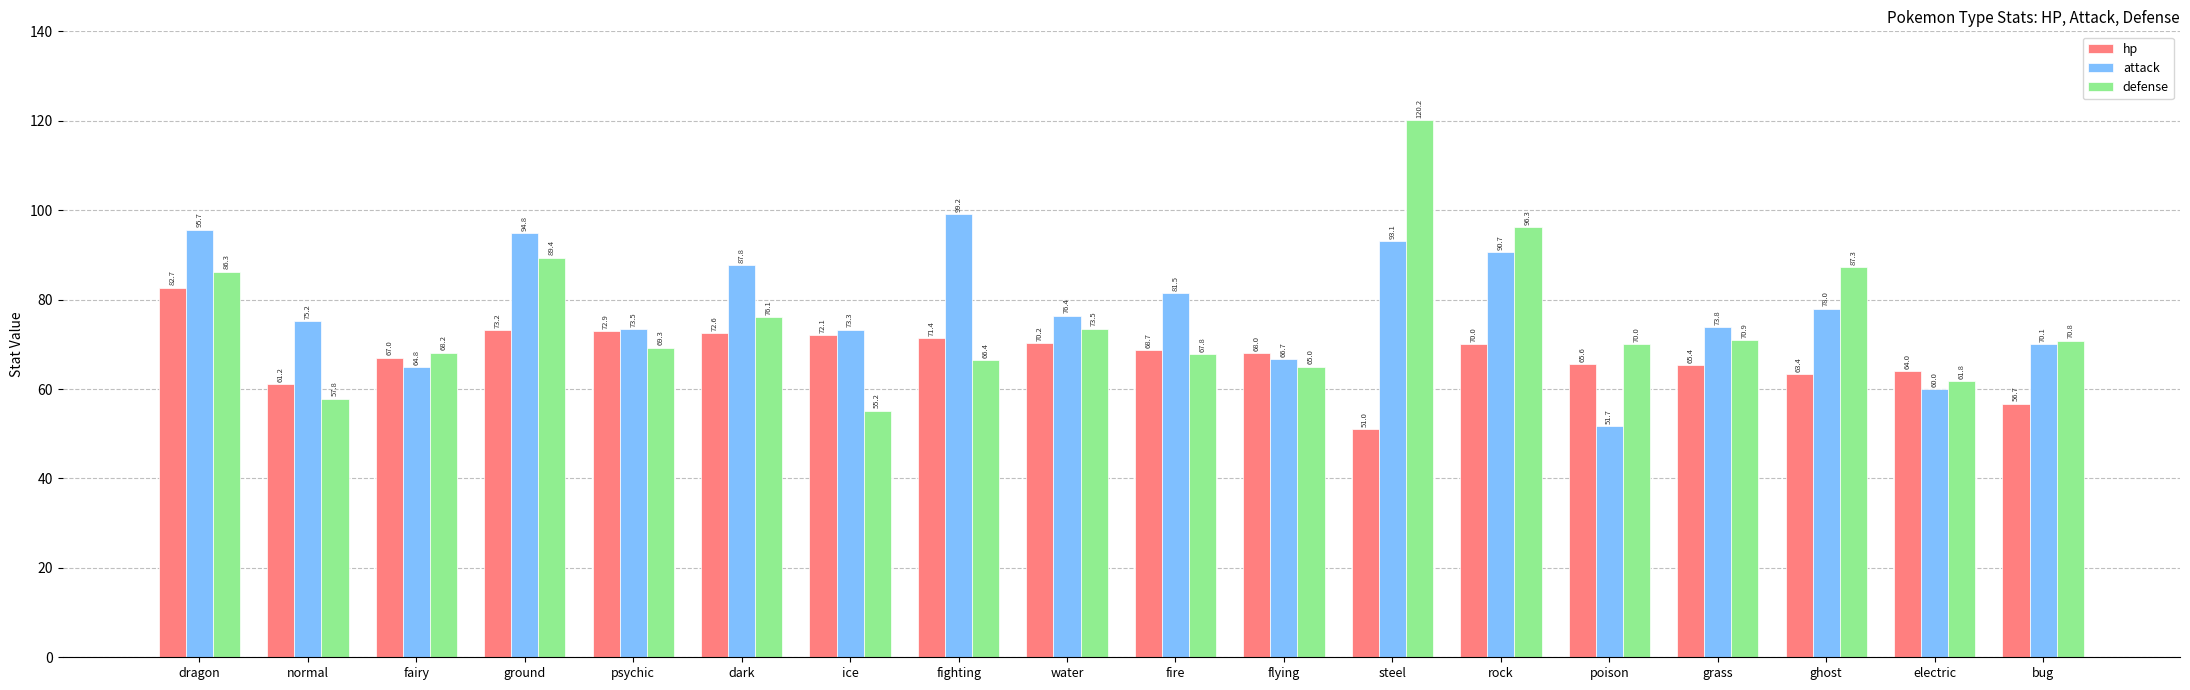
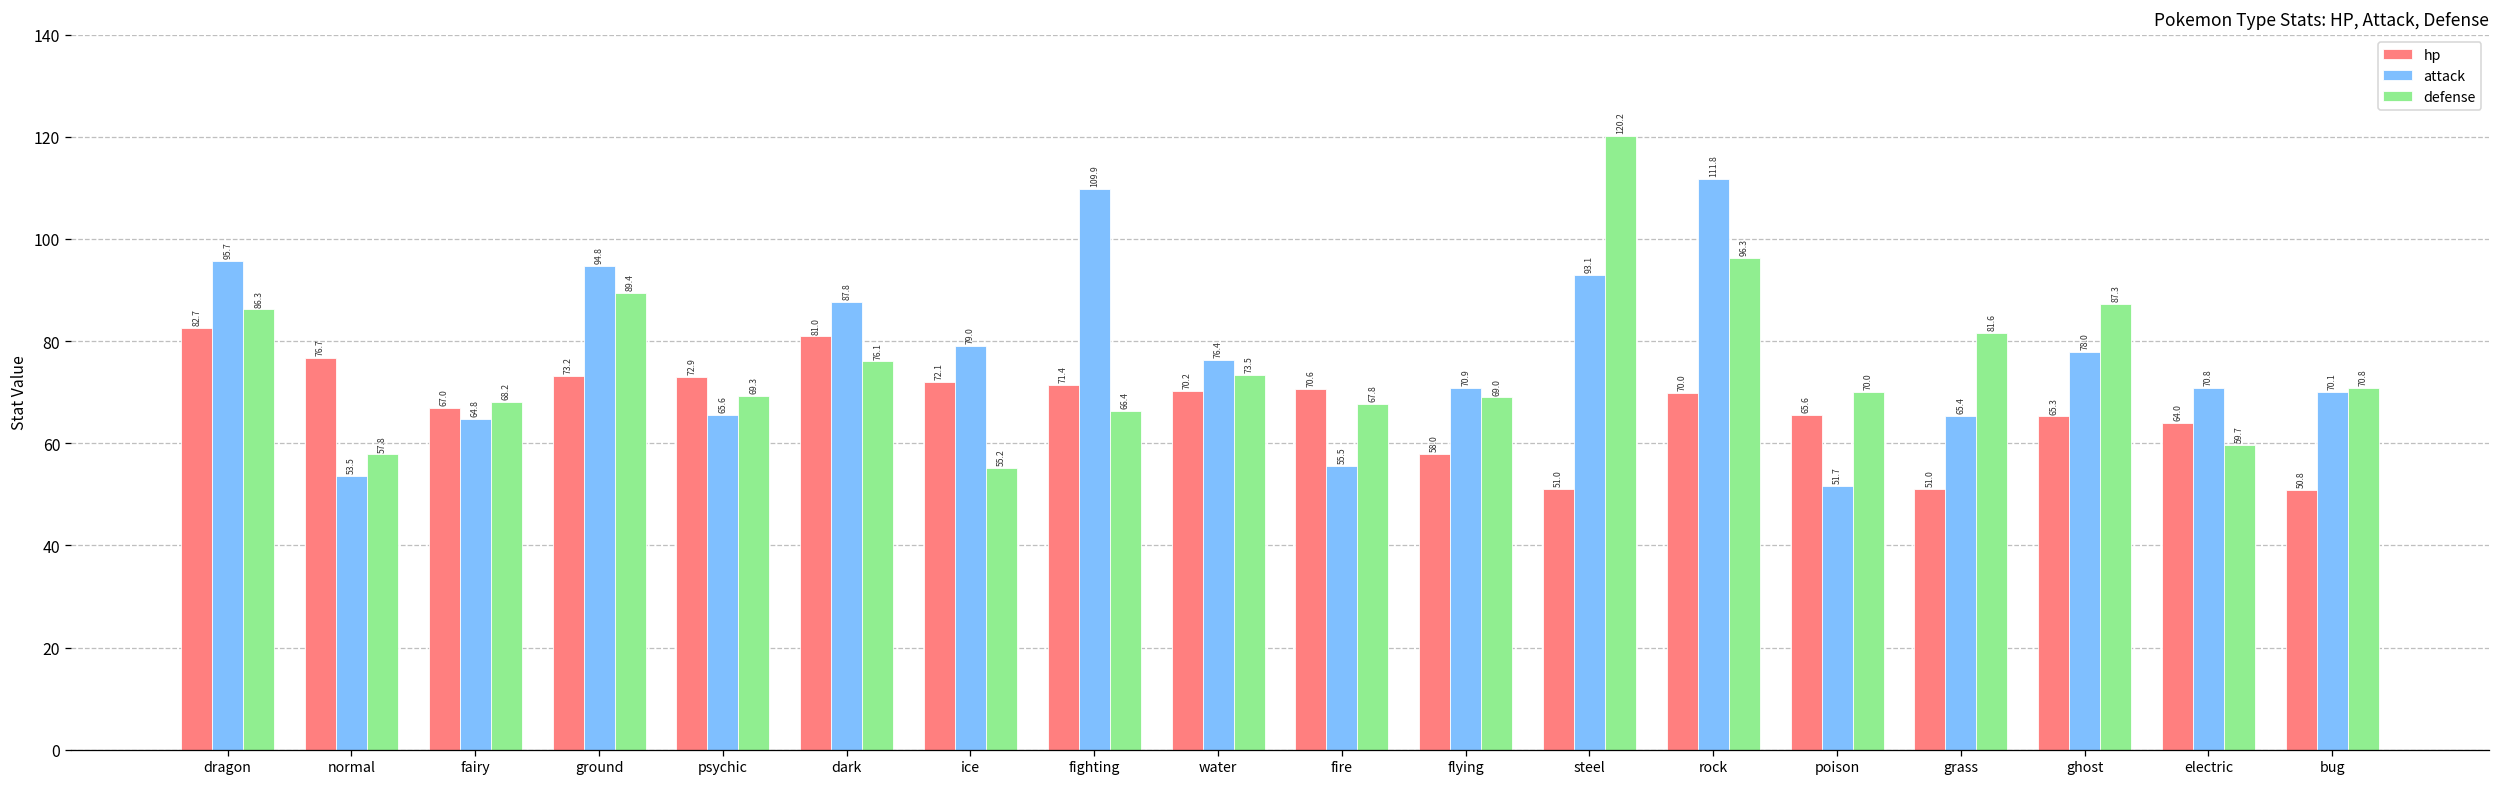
  {
    "hp": {
      "dragon": 82.7,
-     "normal": 61.2,
+     "normal": 76.7,
      "fairy": 67.0,
      "ground": 73.2,
      "psychic": 72.9,
-     "dark": 72.6,
+     "dark": 81.0,
      "ice": 72.1,
      "fighting": 71.4,
      "water": 70.2,
-     "fire": 68.7,
-     "flying": 68.0,
+     "fire": 70.6,
+     "flying": 58.0,
      "steel": 51.0,
      "rock": 70.0,
      "poison": 65.6,
-     "grass": 65.4,
-     "ghost": 63.4,
+     "grass": 51.0,
+     "ghost": 65.3,
      "electric": 64.0,
-     "bug": 56.7
+     "bug": 50.8
    },
    "attack": {
      "dragon": 95.7,
-     "normal": 75.2,
+     "normal": 53.5,
      "fairy": 64.8,
      "ground": 94.8,
-     "psychic": 73.5,
+     "psychic": 65.6,
      "dark": 87.8,
-     "ice": 73.3,
-     "fighting": 99.2,
+     "ice": 79.0,
+     "fighting": 109.9,
      "water": 76.4,
-     "fire": 81.5,
-     "flying": 66.7,
+     "fire": 55.5,
+     "flying": 70.9,
      "steel": 93.1,
-     "rock": 90.7,
+     "rock": 111.8,
      "poison": 51.7,
-     "grass": 73.8,
+     "grass": 65.4,
      "ghost": 78.0,
-     "electric": 60.0,
+     "electric": 70.8,
      "bug": 70.1
    },
    "defense": {
      "dragon": 86.3,
      "normal": 57.8,
      "fairy": 68.2,
      "ground": 89.4,
      "psychic": 69.3,
      "dark": 76.1,
      "ice": 55.2,
      "fighting": 66.4,
      "water": 73.5,
      "fire": 67.8,
-     "flying": 65.0,
+     "flying": 69.0,
      "steel": 120.2,
      "rock": 96.3,
      "poison": 70.0,
-     "grass": 70.9,
+     "grass": 81.6,
      "ghost": 87.3,
-     "electric": 61.8,
+     "electric": 59.7,
      "bug": 70.8
    }
  }
